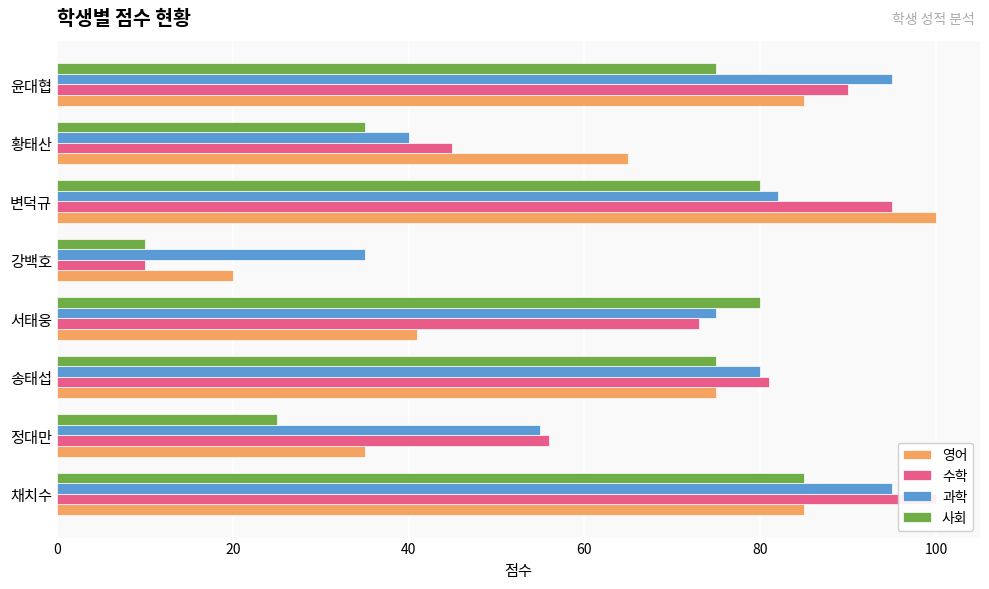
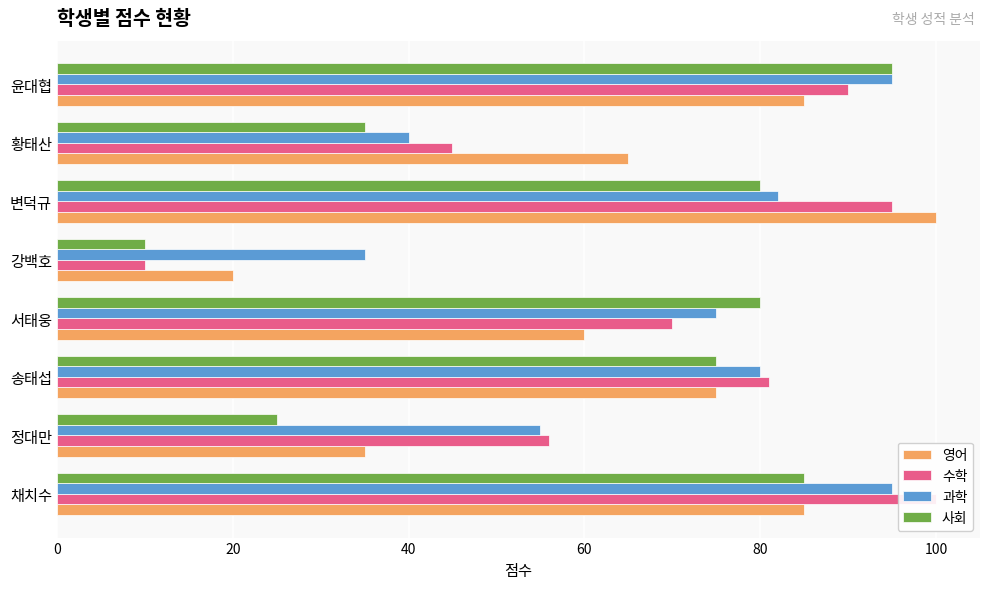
  {
    "영어": {
      "윤대협": 85,
      "황태산": 65,
      "변덕규": 100,
      "강백호": 20,
-     "서태웅": 41,
+     "서태웅": 60,
      "송태섭": 75,
      "정대만": 35,
      "채치수": 85
    },
    "수학": {
      "윤대협": 90,
      "황태산": 45,
      "변덕규": 95,
      "강백호": 10,
-     "서태웅": 73,
+     "서태웅": 70,
      "송태섭": 81,
      "정대만": 56
    },
    "과학": {
      "윤대협": 95,
      "황태산": 40,
      "변덕규": 82,
      "강백호": 35,
      "서태웅": 75,
      "송태섭": 80,
      "정대만": 55,
      "채치수": 95
    },
    "사회": {
-     "윤대협": 75,
+     "윤대협": 95,
      "황태산": 35,
      "변덕규": 80,
      "강백호": 10,
      "서태웅": 80,
      "송태섭": 75,
      "정대만": 25,
      "채치수": 85
    }
  }
